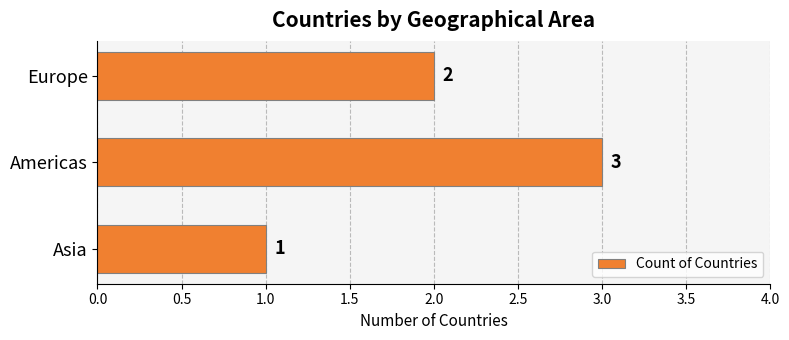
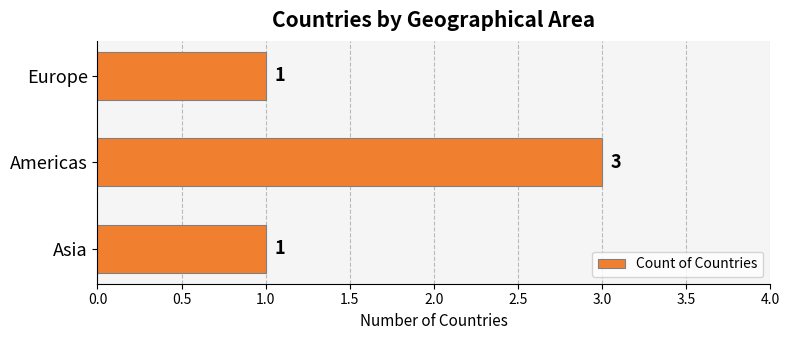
  {
-   "Europe": 2,
+   "Europe": 1,
    "Americas": 3,
    "Asia": 1
  }
